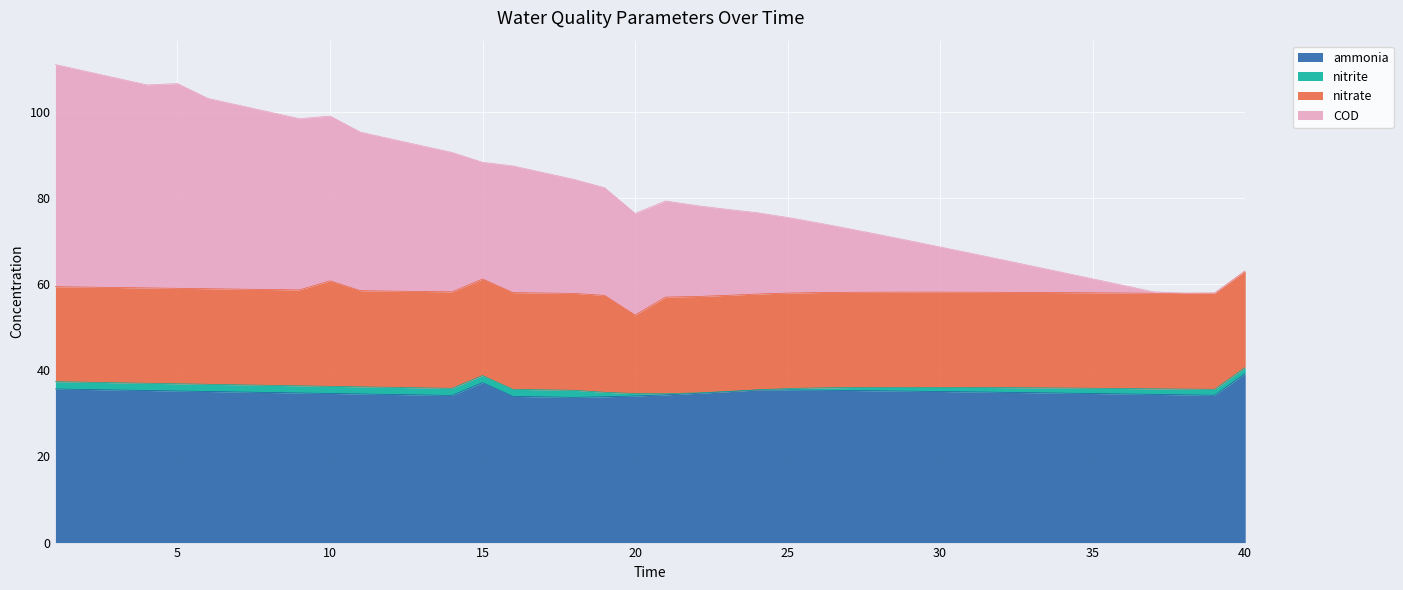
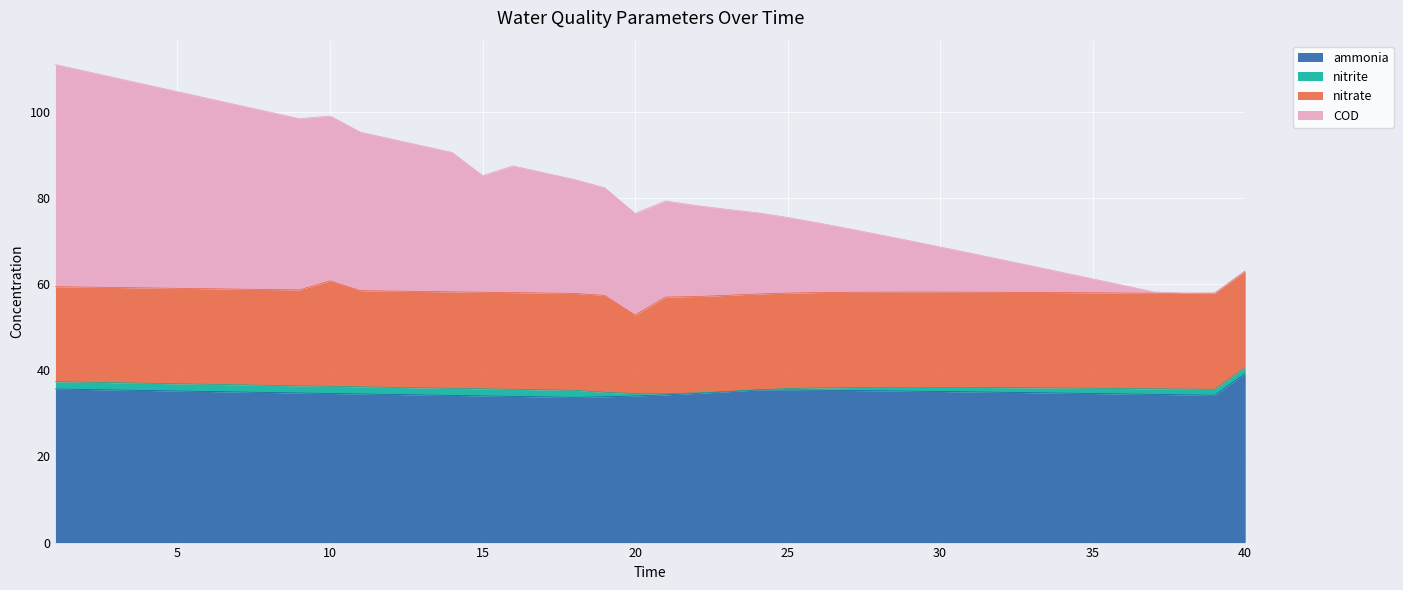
  {
    "ammonia": {
      "5": 35,
      "10": 35,
-     "15": 37,
+     "15": 34,
      "30": 35,
      "35": 35,
      "40": 39
    },
    "nitrite": {
      "5": 2,
      "10": 2,
      "15": 2,
      "30": 1,
      "35": 1,
      "40": 1
    },
    "nitrate": {
      "5": 22,
      "10": 24,
      "15": 22,
      "20": 18,
      "25": 22,
      "30": 22,
      "35": 22
    },
    "COD": {
-     "5": 48,
+     "5": 46,
      "10": 38,
      "15": 27,
      "20": 24,
      "25": 18,
      "30": 10,
      "35": 3
    }
  }
